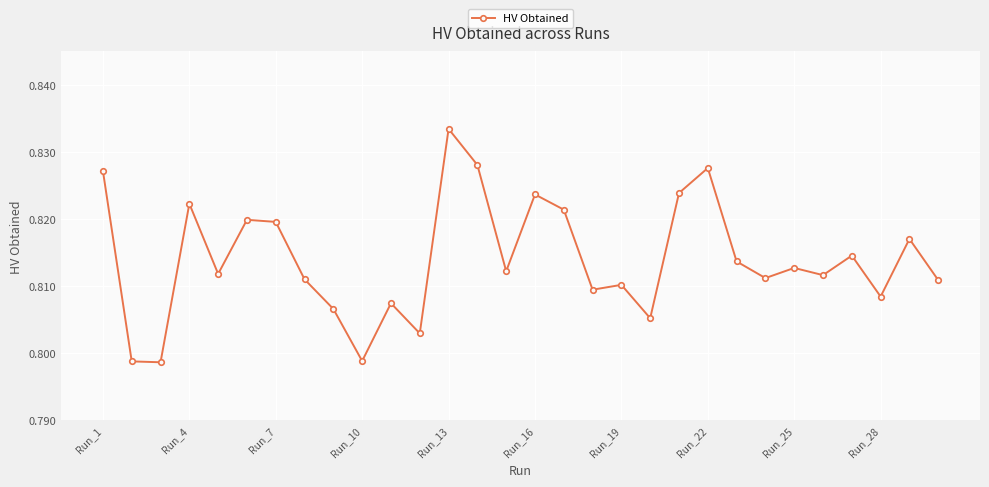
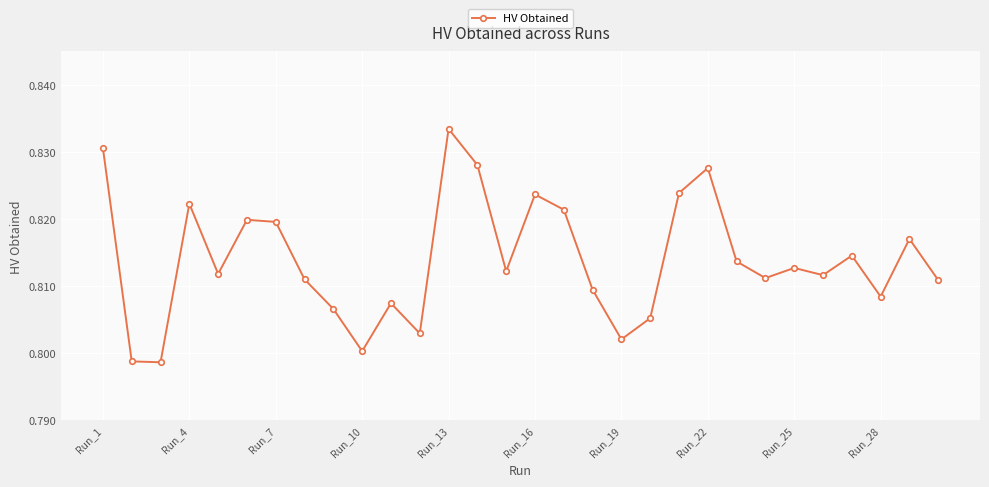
  {
-   "Run_1": 0.827,
+   "Run_1": 0.831,
    "Run_4": 0.822,
    "Run_7": 0.820,
-   "Run_10": 0.799,
+   "Run_10": 0.800,
    "Run_13": 0.833,
    "Run_16": 0.824,
-   "Run_19": 0.810,
+   "Run_19": 0.802,
    "Run_22": 0.828,
    "Run_25": 0.813,
    "Run_28": 0.808
  }
